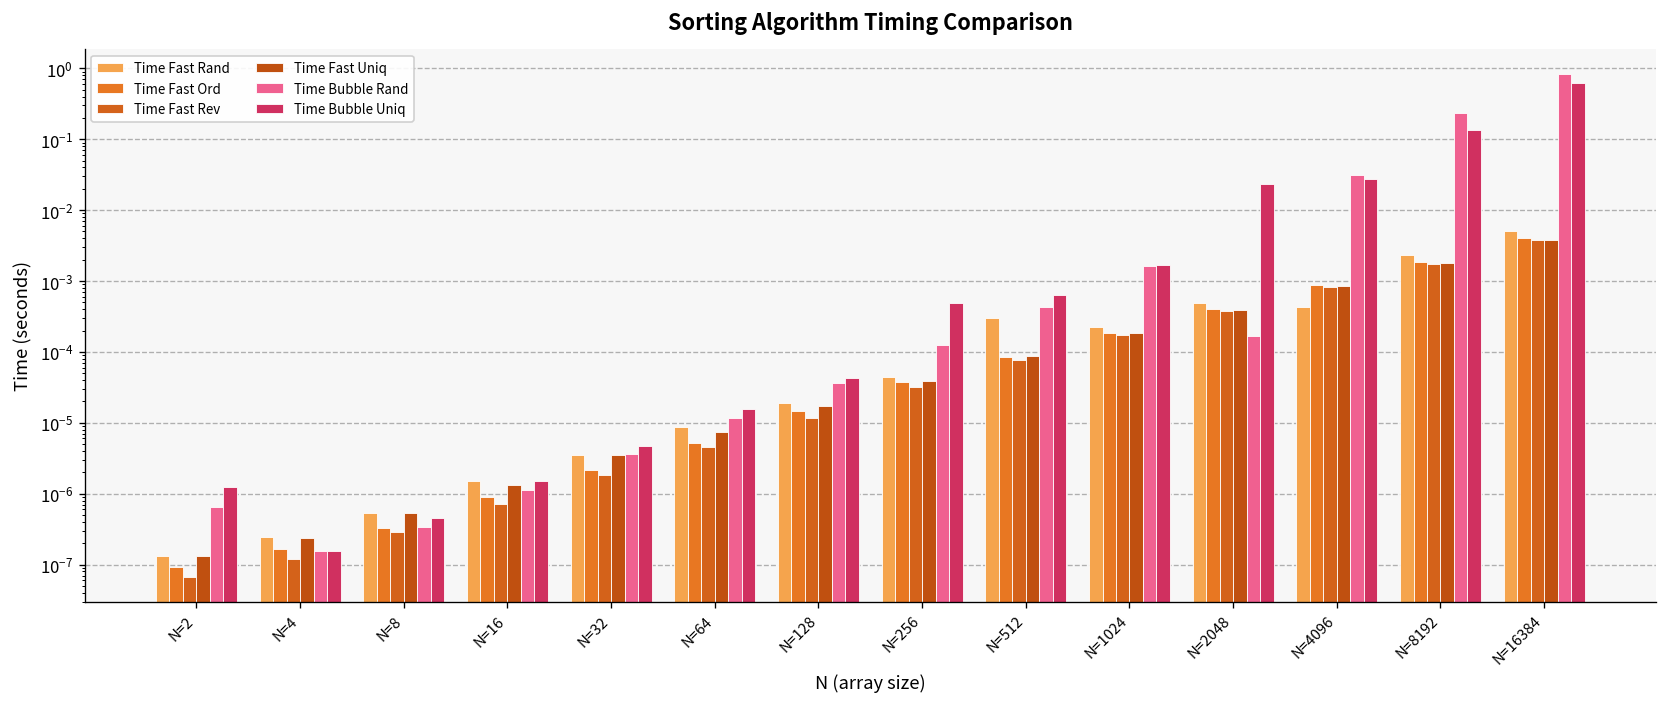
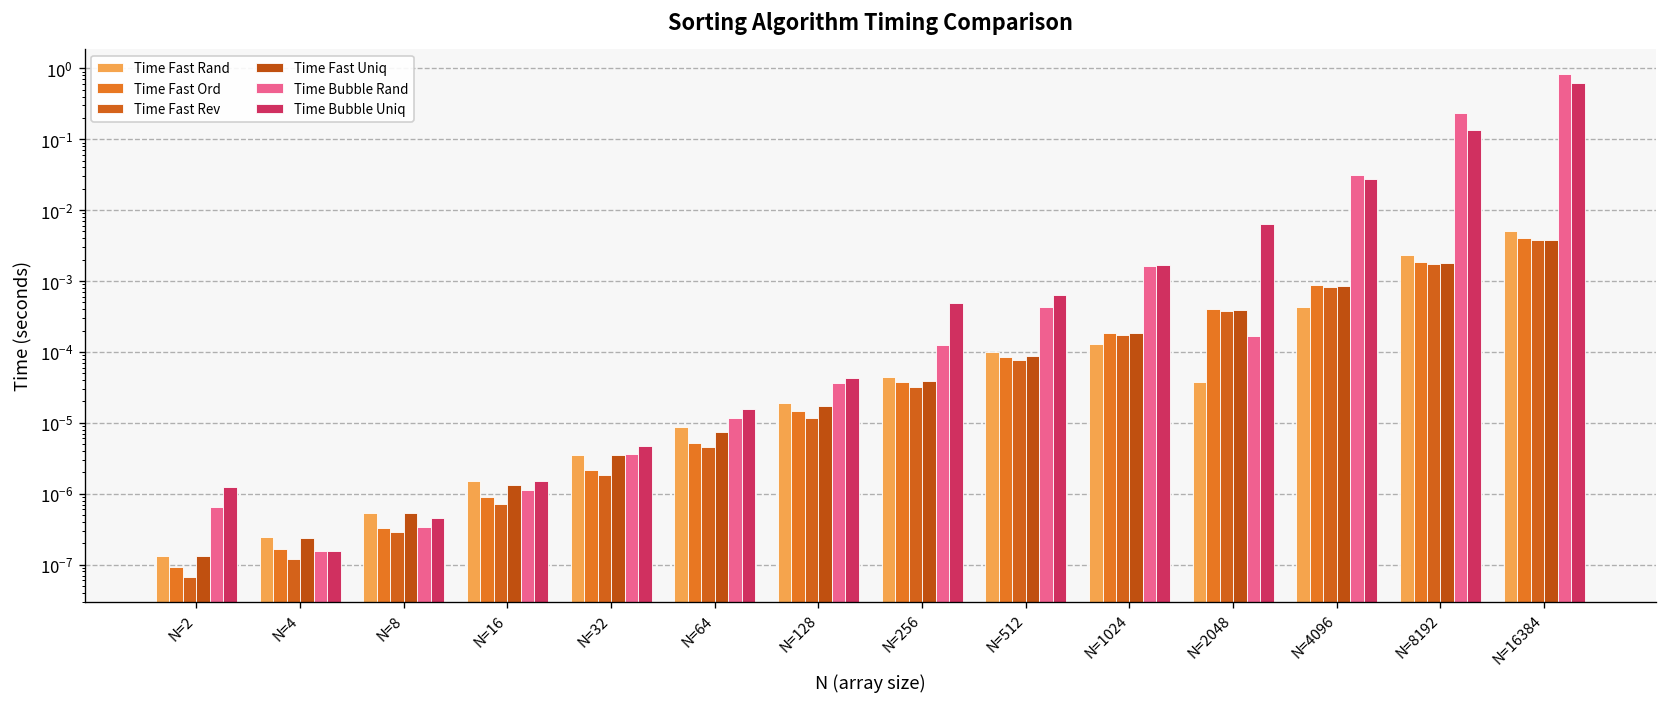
  {
    "Time Fast Rand": {
      "N=2": 0.00000013,
      "N=4": 0.00000025,
      "N=8": 0.0000005,
      "N=16": 0.0000015,
      "N=32": 0.000004,
      "N=64": 0.000009,
      "N=128": 0.00002,
      "N=256": 0.00004,
-     "N=512": 0.0003,
-     "N=1024": 0.00023,
-     "N=2048": 0.0005,
+     "N=512": 0.0001,
+     "N=1024": 0.00013,
+     "N=2048": 0.00004,
      "N=4096": 0.0004,
      "N=8192": 0.0023,
      "N=16384": 0.005
    },
    "Time Bubble Rand": {
      "N=2": 0.0000006,
      "N=4": 0.00000015,
      "N=8": 0.0000003,
      "N=16": 0.0000011,
      "N=32": 0.000004,
      "N=64": 0.000012,
      "N=128": 0.00004,
      "N=256": 0.00012,
      "N=512": 0.0004,
      "N=1024": 0.0016,
      "N=2048": 0.00017,
      "N=4096": 0.03,
      "N=8192": 0.23,
      "N=16384": 0.8
    },
    "Time Bubble Uniq": {
      "N=2": 0.0000013,
      "N=4": 0.00000016,
      "N=8": 0.0000004,
      "N=16": 0.0000015,
      "N=32": 0.000005,
      "N=64": 0.000016,
      "N=128": 0.00004,
      "N=256": 0.0005,
      "N=512": 0.0006,
      "N=1024": 0.0017,
-     "N=2048": 0.023,
+     "N=2048": 0.006,
      "N=4096": 0.03,
      "N=8192": 0.13,
      "N=16384": 0.6
    }
  }
